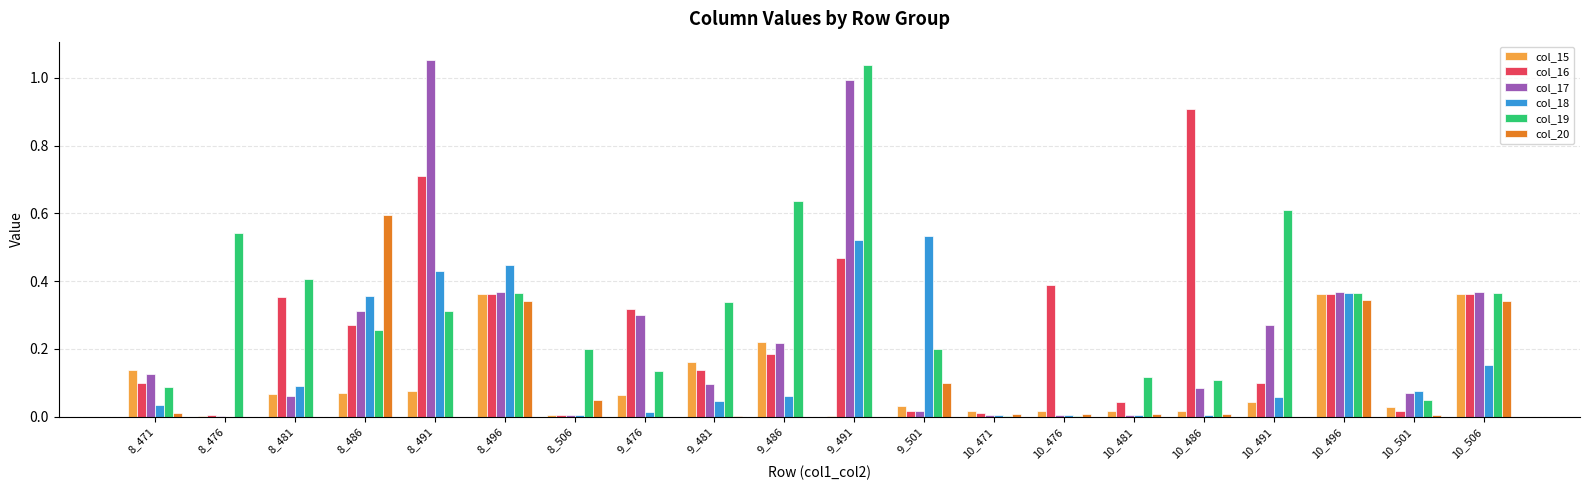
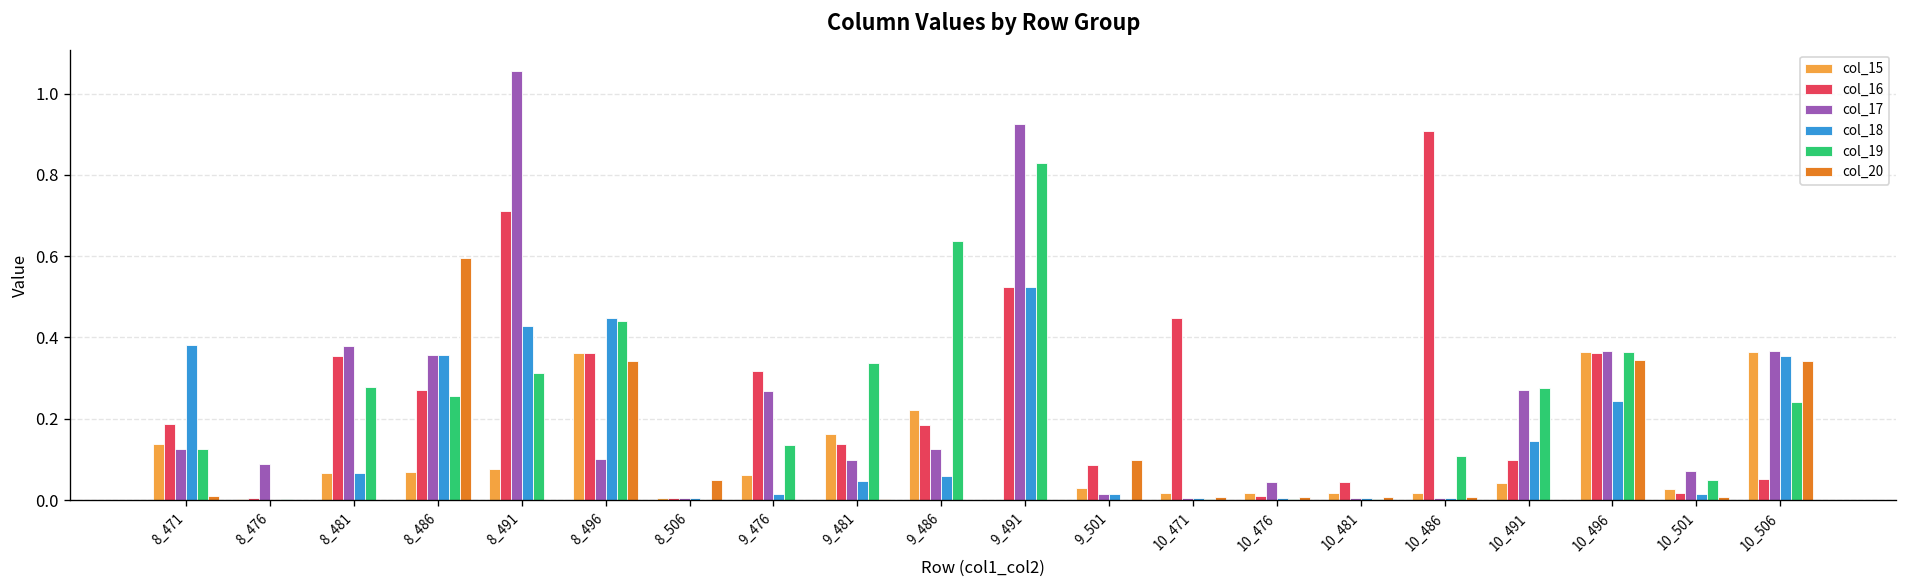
  {
    "col_16": {
-     "8_471": 0.10,
+     "8_471": 0.19,
      "8_481": 0.35,
      "8_486": 0.27,
      "8_491": 0.71,
      "8_496": 0.36,
      "9_476": 0.32,
      "9_481": 0.14,
      "9_486": 0.18,
-     "9_491": 0.47,
-     "9_501": 0.02,
-     "10_471": 0.01,
-     "10_476": 0.39,
+     "9_491": 0.52,
+     "9_501": 0.09,
+     "10_471": 0.45,
+     "10_476": 0.01,
      "10_481": 0.04,
      "10_486": 0.91,
      "10_491": 0.10,
      "10_496": 0.36,
      "10_501": 0.02,
-     "10_506": 0.36
+     "10_506": 0.05
    },
    "col_17": {
      "8_471": 0.13,
-     "8_476": 0.00,
-     "8_481": 0.06,
-     "8_486": 0.31,
+     "8_476": 0.09,
+     "8_481": 0.38,
+     "8_486": 0.36,
      "8_491": 1.05,
-     "8_496": 0.37,
-     "9_476": 0.30,
+     "8_496": 0.10,
+     "9_476": 0.27,
      "9_481": 0.10,
-     "9_486": 0.22,
-     "9_491": 0.99,
+     "9_486": 0.13,
+     "9_491": 0.92,
      "9_501": 0.02,
-     "10_476": 0.00,
-     "10_486": 0.08,
+     "10_476": 0.05,
+     "10_486": 0.00,
      "10_491": 0.27,
      "10_496": 0.37,
      "10_501": 0.07,
      "10_506": 0.37
    },
    "col_18": {
-     "8_471": 0.03,
-     "8_481": 0.09,
+     "8_471": 0.38,
+     "8_481": 0.07,
      "8_486": 0.36,
      "8_491": 0.43,
      "8_496": 0.45,
      "9_476": 0.02,
      "9_481": 0.05,
      "9_486": 0.06,
      "9_491": 0.52,
-     "9_501": 0.53,
-     "10_491": 0.06,
-     "10_496": 0.37,
-     "10_501": 0.08,
-     "10_506": 0.15
+     "9_501": 0.02,
+     "10_491": 0.14,
+     "10_496": 0.24,
+     "10_501": 0.02,
+     "10_506": 0.35
    },
    "col_19": {
-     "8_471": 0.09,
-     "8_476": 0.54,
-     "8_481": 0.41,
+     "8_471": 0.13,
+     "8_476": 0.00,
+     "8_481": 0.28,
      "8_486": 0.26,
      "8_491": 0.31,
-     "8_496": 0.36,
-     "8_506": 0.2,
+     "8_496": 0.44,
+     "8_506": 0.0,
      "9_476": 0.14,
      "9_481": 0.34,
      "9_486": 0.64,
-     "9_491": 1.04,
-     "9_501": 0.2,
-     "10_481": 0.12,
+     "9_491": 0.83,
+     "9_501": 0.0,
+     "10_481": 0.00,
      "10_486": 0.11,
-     "10_491": 0.61,
+     "10_491": 0.28,
      "10_496": 0.37,
      "10_501": 0.05,
-     "10_506": 0.36
+     "10_506": 0.24
    }
  }
